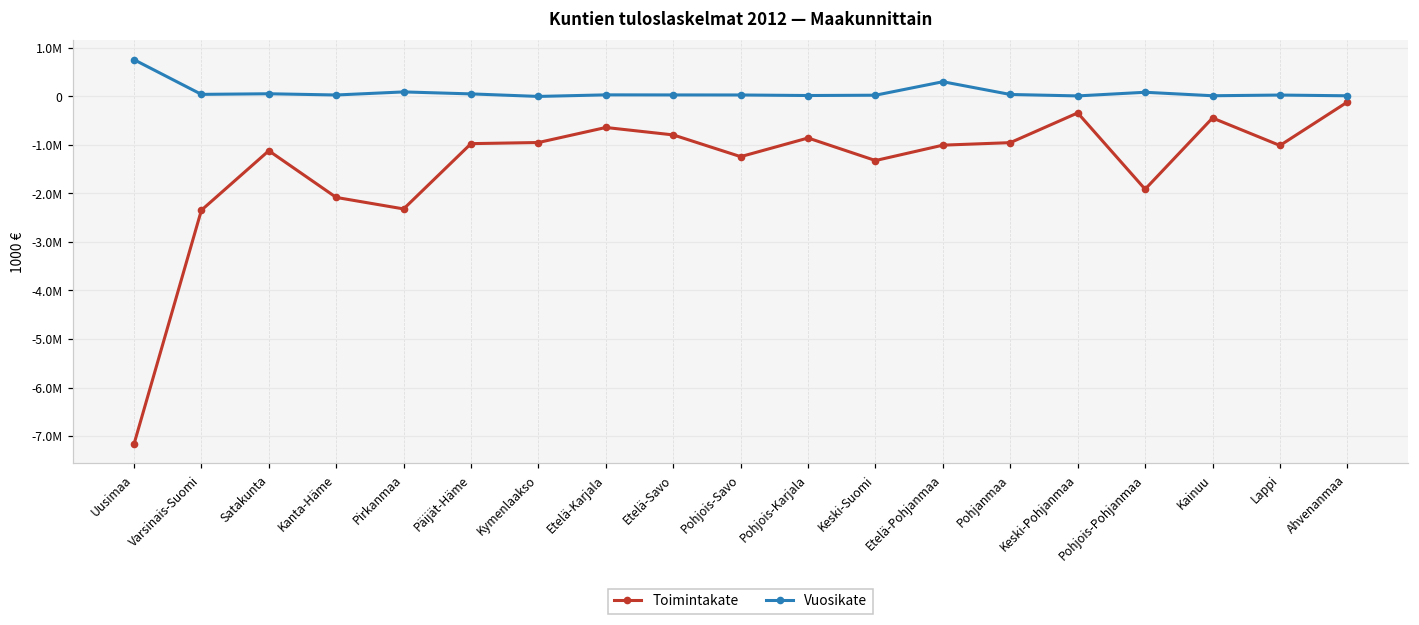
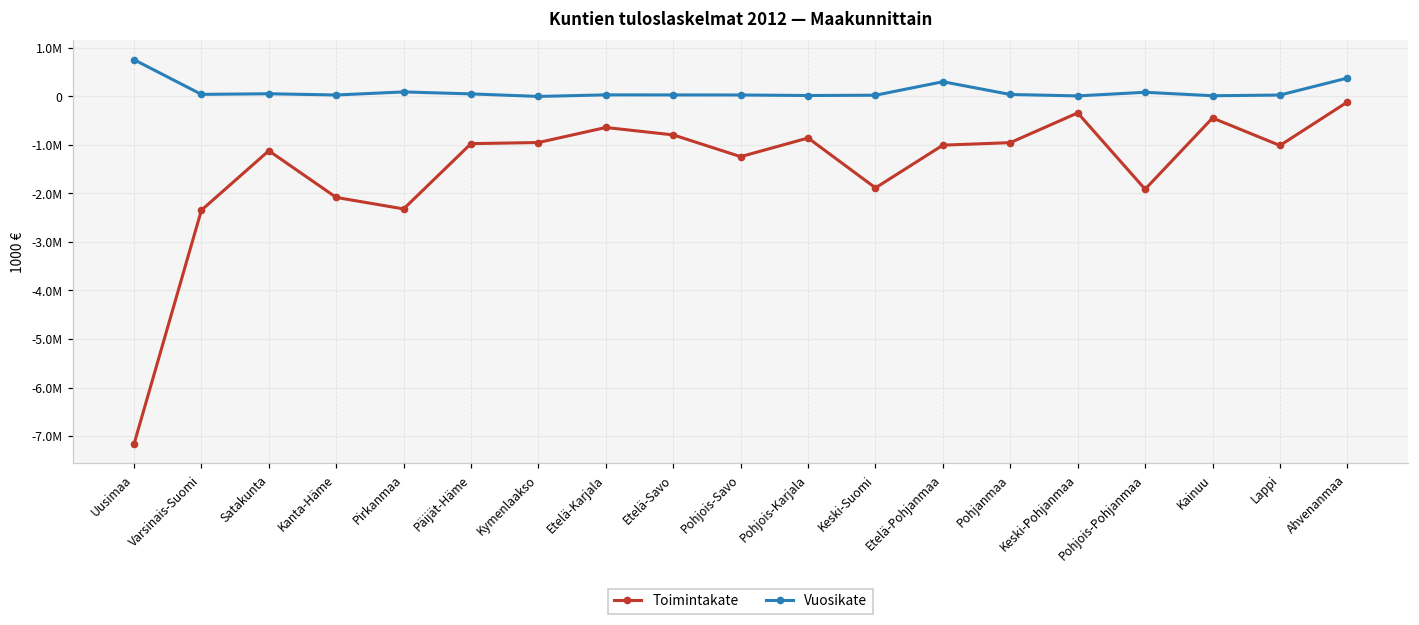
  {
    "Toimintakate": {
      "Uusimaa": -7200000,
      "Varsinais-Suomi": -2300000,
      "Satakunta": -1100000,
      "Kanta-Häme": -2100000,
      "Pirkanmaa": -2300000,
      "Päijät-Häme": -1000000,
      "Kymenlaakso": -1000000,
      "Etelä-Karjala": -600000,
      "Etelä-Savo": -800000,
      "Pohjois-Savo": -1200000,
      "Pohjois-Karjala": -900000,
-     "Keski-Suomi": -1300000,
+     "Keski-Suomi": -1900000,
      "Etelä-Pohjanmaa": -1000000,
      "Pohjanmaa": -1000000,
      "Keski-Pohjanmaa": -300000,
      "Pohjois-Pohjanmaa": -1900000,
      "Kainuu": -400000,
      "Lappi": -1000000,
      "Ahvenanmaa": -100000
    },
    "Vuosikate": {
      "Uusimaa": 800000,
      "Varsinais-Suomi": 0,
      "Satakunta": 100000,
      "Kanta-Häme": 0,
      "Pirkanmaa": 100000,
      "Päijät-Häme": 100000,
      "Kymenlaakso": 0,
      "Etelä-Karjala": 0,
      "Etelä-Savo": 0,
      "Pohjois-Savo": 0,
      "Pohjois-Karjala": 0,
      "Keski-Suomi": 0,
      "Etelä-Pohjanmaa": 300000,
      "Pohjanmaa": 0,
      "Keski-Pohjanmaa": 0,
      "Pohjois-Pohjanmaa": 100000,
      "Kainuu": 0,
      "Lappi": 0,
-     "Ahvenanmaa": 0
+     "Ahvenanmaa": 400000
    }
  }
